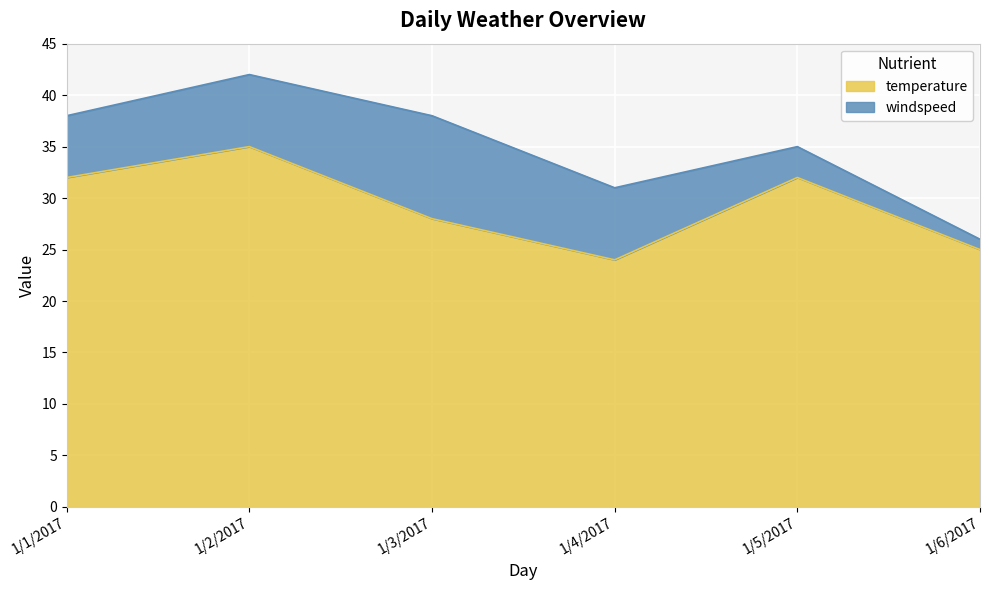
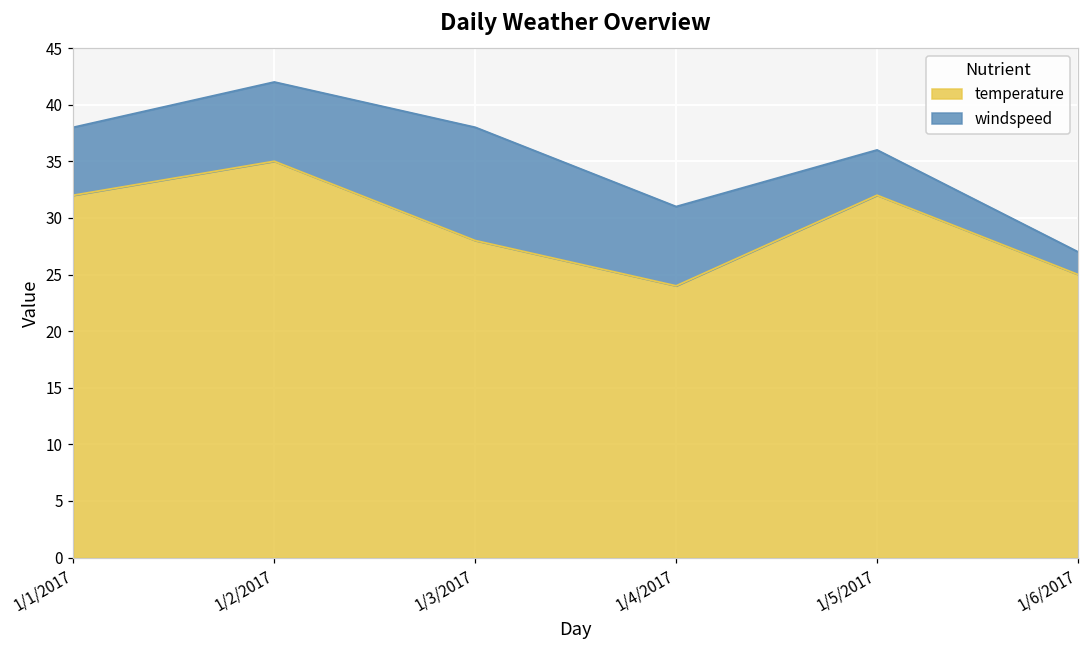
  {
    "temperature": {
      "1/1/2017": 32,
      "1/2/2017": 35,
      "1/3/2017": 28,
      "1/4/2017": 24,
      "1/5/2017": 32,
      "1/6/2017": 25
    },
    "windspeed": {
      "1/1/2017": 6,
      "1/2/2017": 7,
      "1/3/2017": 10,
      "1/4/2017": 7,
-     "1/5/2017": 3,
-     "1/6/2017": 1
+     "1/5/2017": 4,
+     "1/6/2017": 2
    }
  }
